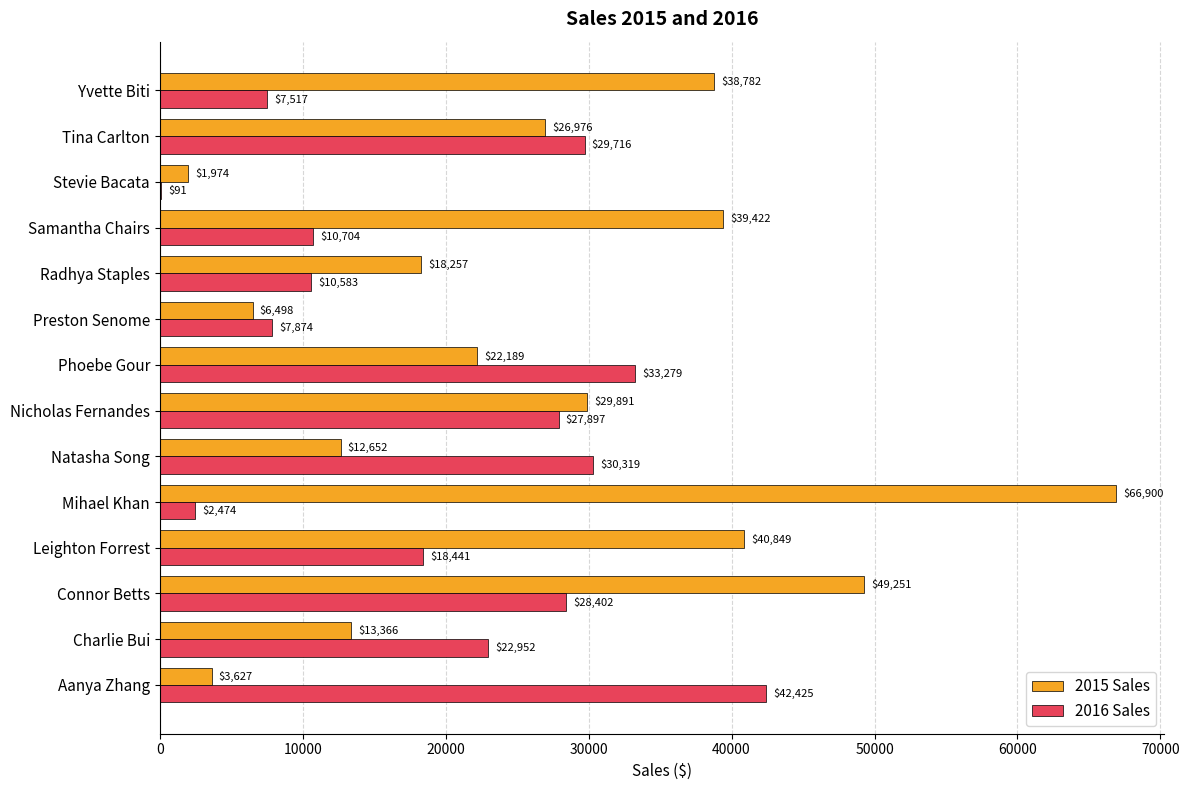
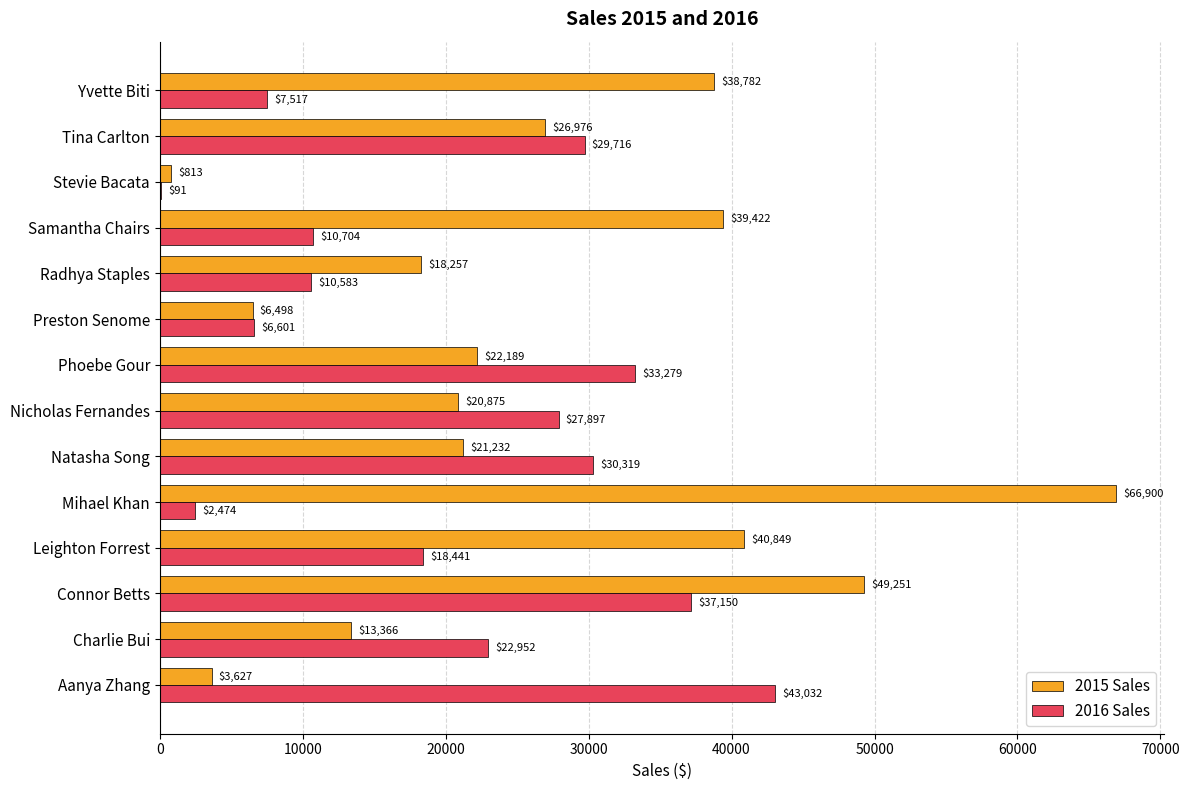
  {
    "2015 Sales": {
      "Yvette Biti": "$38,782",
      "Tina Carlton": "$26,976",
-     "Stevie Bacata": "$1,974",
+     "Stevie Bacata": "$813",
      "Samantha Chairs": "$39,422",
      "Radhya Staples": "$18,257",
      "Preston Senome": "$6,498",
      "Phoebe Gour": "$22,189",
-     "Nicholas Fernandes": "$29,891",
-     "Natasha Song": "$12,652",
+     "Nicholas Fernandes": "$20,875",
+     "Natasha Song": "$21,232",
      "Mihael Khan": "$66,900",
      "Leighton Forrest": "$40,849",
      "Connor Betts": "$49,251",
      "Charlie Bui": "$13,366",
      "Aanya Zhang": "$3,627"
    },
    "2016 Sales": {
      "Yvette Biti": "$7,517",
      "Tina Carlton": "$29,716",
      "Stevie Bacata": "$91",
      "Samantha Chairs": "$10,704",
      "Radhya Staples": "$10,583",
-     "Preston Senome": "$7,874",
+     "Preston Senome": "$6,601",
      "Phoebe Gour": "$33,279",
      "Nicholas Fernandes": "$27,897",
      "Natasha Song": "$30,319",
      "Mihael Khan": "$2,474",
      "Leighton Forrest": "$18,441",
-     "Connor Betts": "$28,402",
+     "Connor Betts": "$37,150",
      "Charlie Bui": "$22,952",
-     "Aanya Zhang": "$42,425"
+     "Aanya Zhang": "$43,032"
    }
  }
